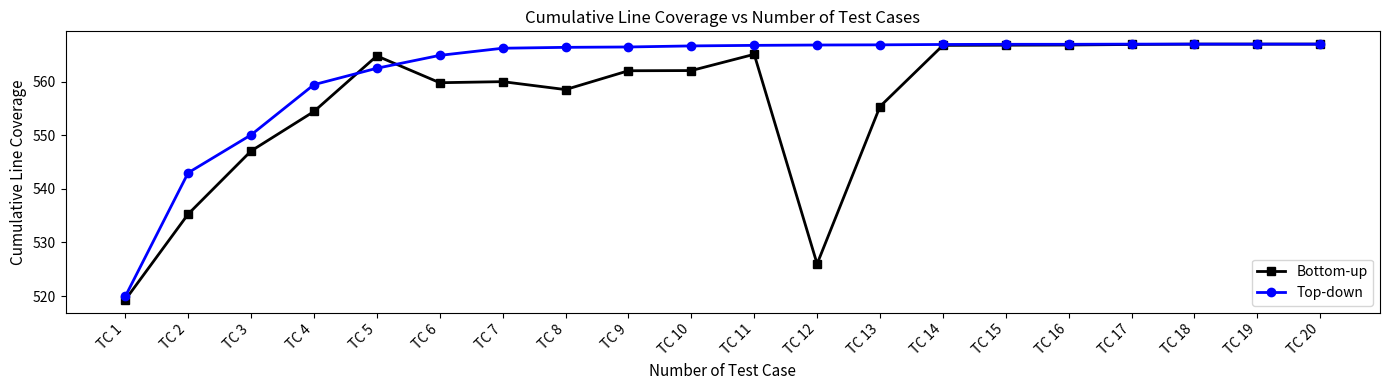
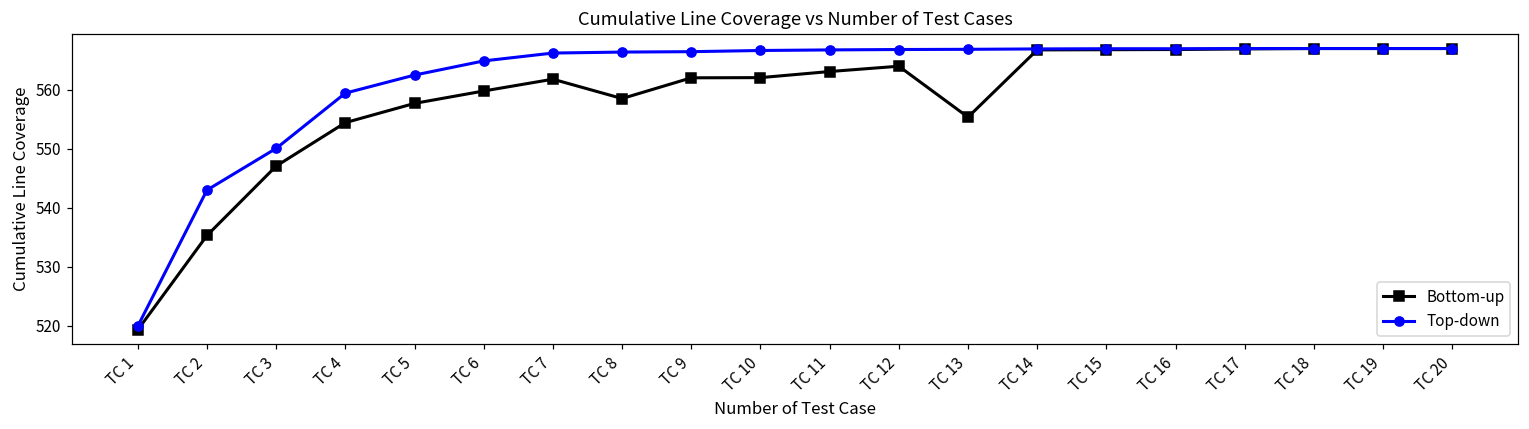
  {
    "Bottom-up": {
      "TC 1": 519,
      "TC 2": 535,
      "TC 3": 547,
      "TC 4": 554,
-     "TC 5": 565,
+     "TC 5": 558,
      "TC 6": 560,
-     "TC 7": 560,
+     "TC 7": 562,
      "TC 8": 559,
      "TC 9": 562,
      "TC 10": 562,
-     "TC 11": 565,
-     "TC 12": 526,
+     "TC 11": 563,
+     "TC 12": 564,
      "TC 13": 555
    },
    "Top-down": {
      "TC 1": 520,
      "TC 2": 543,
      "TC 3": 550,
      "TC 4": 559,
      "TC 5": 563,
      "TC 6": 565,
      "TC 7": 566,
      "TC 8": 566,
      "TC 9": 566,
      "TC 10": 567,
      "TC 11": 567,
      "TC 12": 567,
      "TC 13": 567
    }
  }
